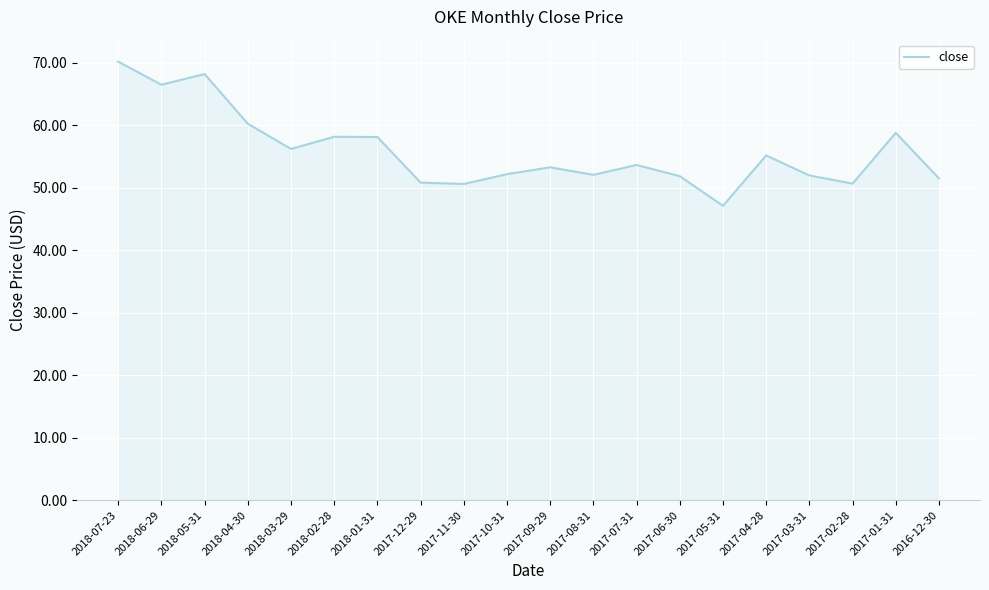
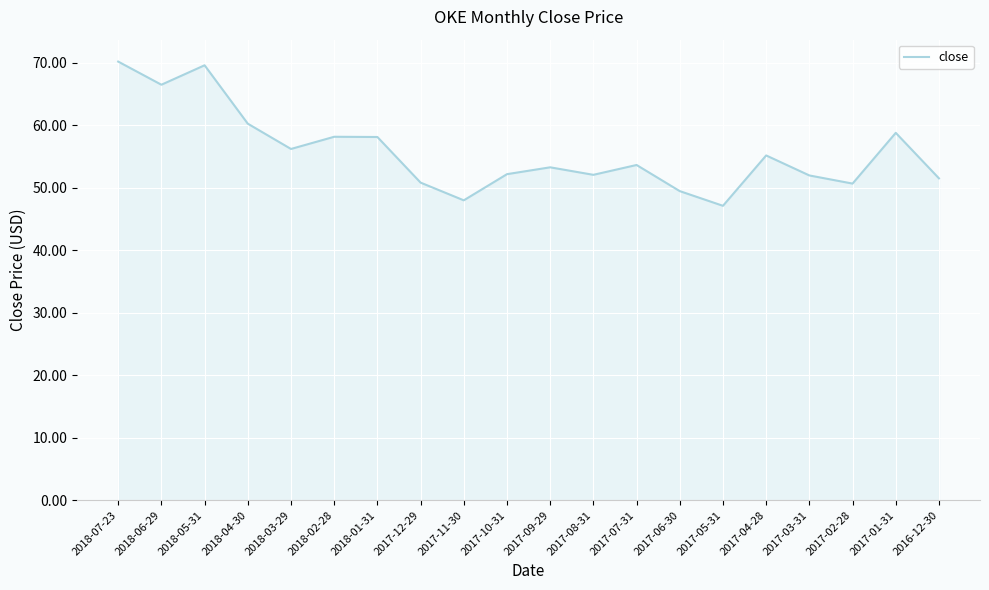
  {
    "2018-07-23": 70,
    "2018-06-29": 66,
-   "2018-05-31": 68,
+   "2018-05-31": 70,
    "2018-04-30": 60,
    "2018-03-29": 56,
    "2018-02-28": 58,
    "2018-01-31": 58,
    "2017-12-29": 51,
-   "2017-11-30": 51,
+   "2017-11-30": 48,
    "2017-10-31": 52,
    "2017-09-29": 53,
    "2017-08-31": 52,
    "2017-07-31": 54,
-   "2017-06-30": 52,
+   "2017-06-30": 49,
    "2017-05-31": 47,
    "2017-04-28": 55,
    "2017-03-31": 52,
    "2017-02-28": 51,
    "2017-01-31": 59,
    "2016-12-30": 51
  }
